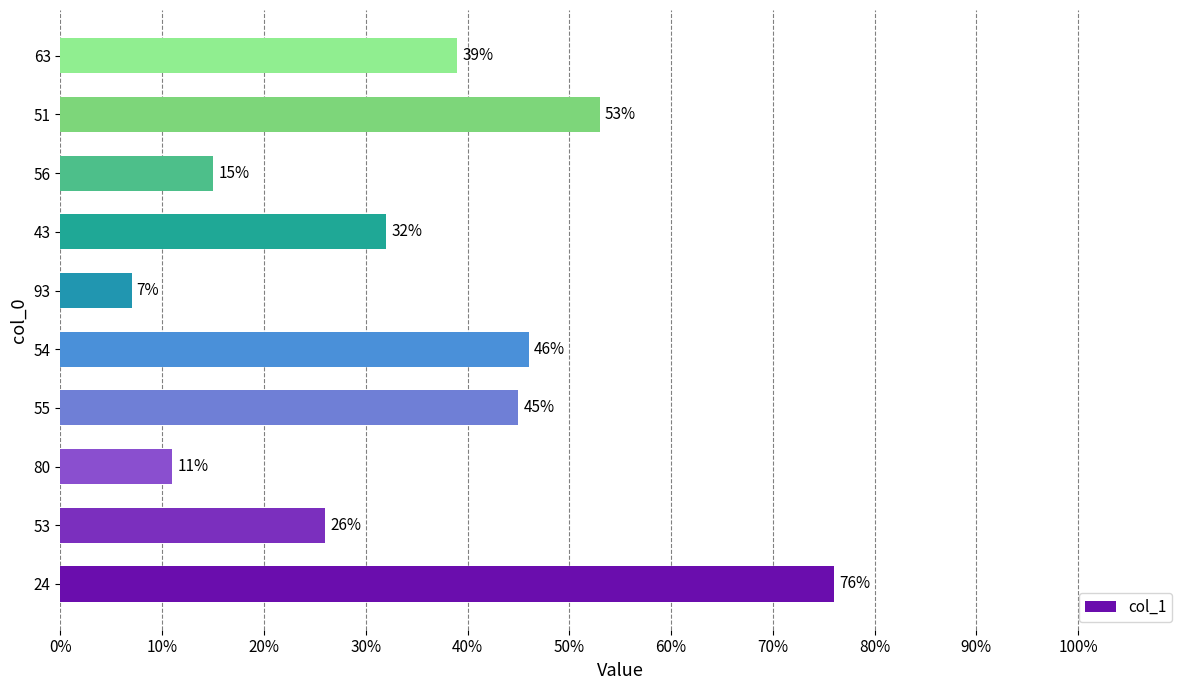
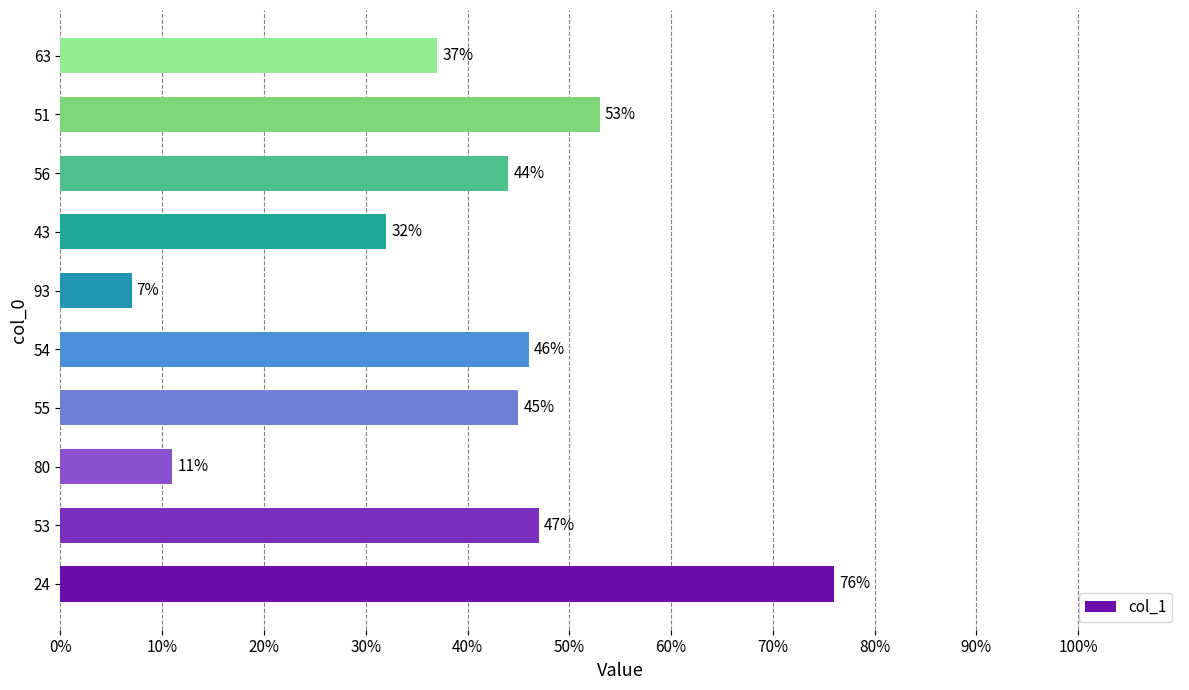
  {
-   "63": "39%",
+   "63": "37%",
    "51": "53%",
-   "56": "15%",
+   "56": "44%",
    "43": "32%",
    "93": "7%",
    "54": "46%",
    "55": "45%",
    "80": "11%",
-   "53": "26%",
+   "53": "47%",
    "24": "76%"
  }
